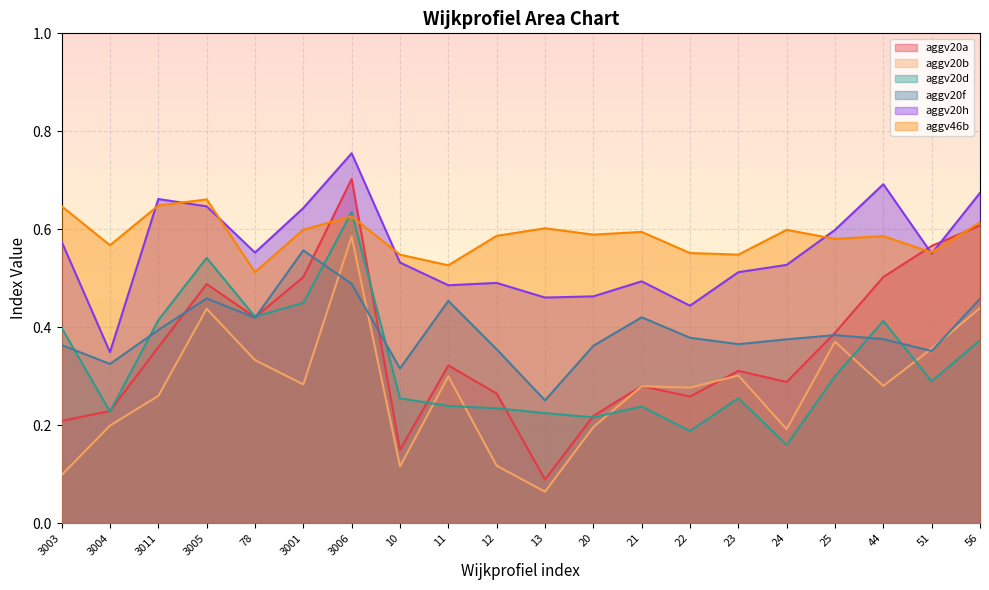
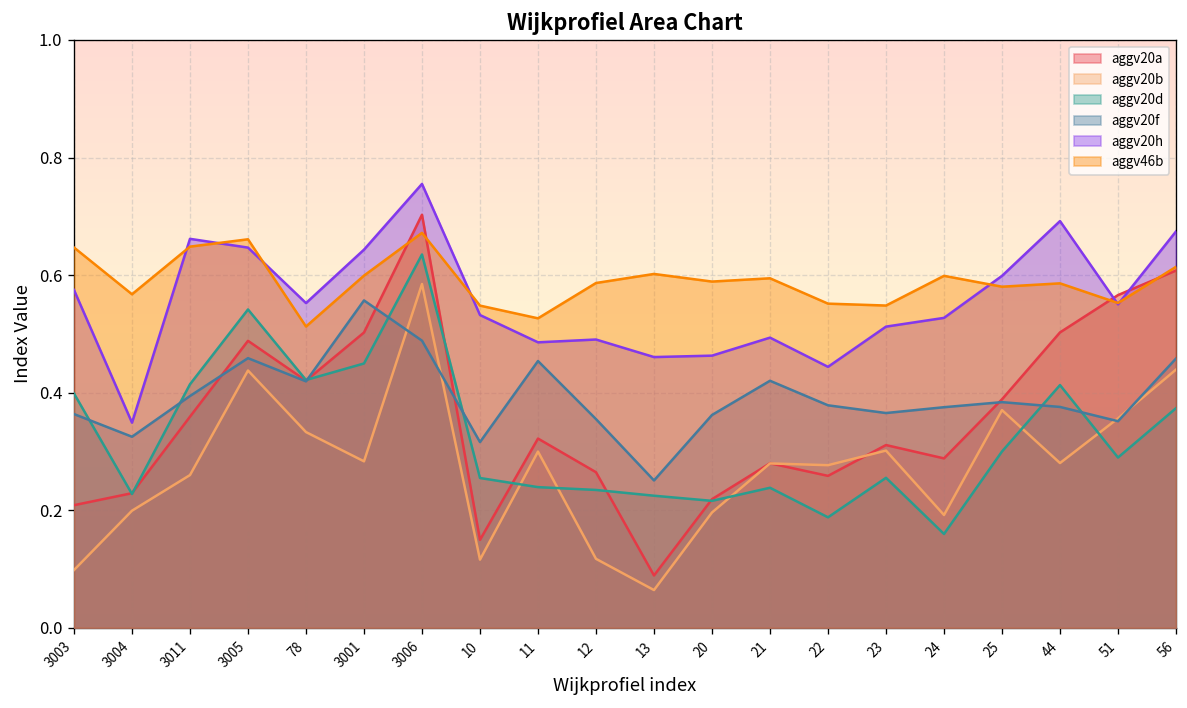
  {
    "aggv20a": {
      "3003": 0.21,
      "3011": 0.36,
      "3005": 0.49,
      "3001": 0.50,
      "3006": 0.70,
      "10": 0.15,
      "11": 0.32,
      "12": 0.26,
      "13": 0.09,
      "22": 0.26,
      "23": 0.31,
      "24": 0.29,
      "44": 0.50,
      "51": 0.57,
      "56": 0.61
    },
    "aggv20b": {
      "3003": 0.10,
      "3004": 0.20,
      "3011": 0.26,
      "3005": 0.44,
      "78": 0.33,
      "3001": 0.28,
      "3006": 0.58,
      "10": 0.12,
      "11": 0.30,
      "12": 0.12,
      "13": 0.06,
      "20": 0.20,
      "22": 0.28,
      "23": 0.30,
      "24": 0.19,
      "25": 0.37,
      "44": 0.28,
      "56": 0.44
    },
    "aggv20h": {
      "3003": 0.57,
      "3004": 0.35,
      "3011": 0.66,
      "3005": 0.65,
      "78": 0.55,
      "3001": 0.64,
      "3006": 0.76,
      "10": 0.53,
      "11": 0.49,
      "12": 0.49,
      "13": 0.46,
      "20": 0.46,
      "21": 0.49,
      "22": 0.44,
      "23": 0.51,
      "24": 0.53,
      "25": 0.60,
      "44": 0.69,
      "56": 0.67
    },
    "aggv46b": {
      "3003": 0.65,
      "3004": 0.57,
      "3011": 0.65,
      "3005": 0.66,
      "78": 0.51,
      "3001": 0.60,
-     "3006": 0.63,
+     "3006": 0.67,
      "10": 0.55,
      "11": 0.53,
      "12": 0.59,
      "13": 0.60,
      "20": 0.59,
      "21": 0.59,
      "22": 0.55,
      "23": 0.55,
      "24": 0.60,
      "25": 0.58,
      "44": 0.59,
      "56": 0.61
    }
  }
